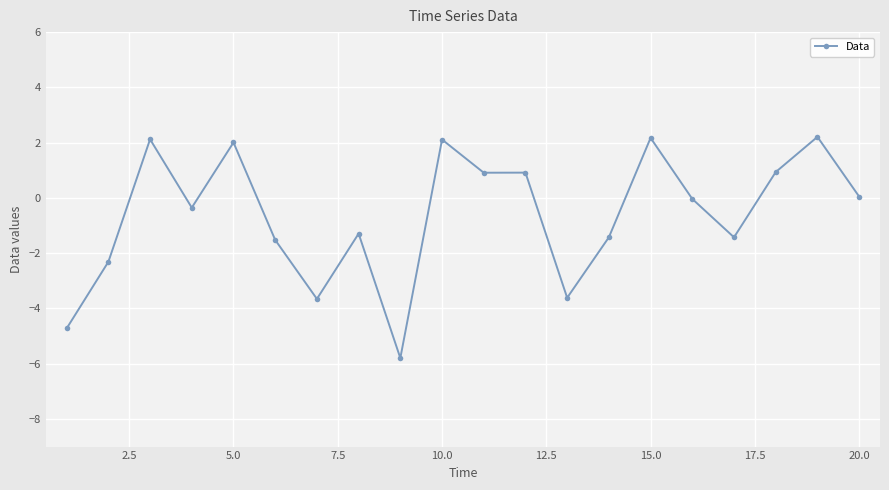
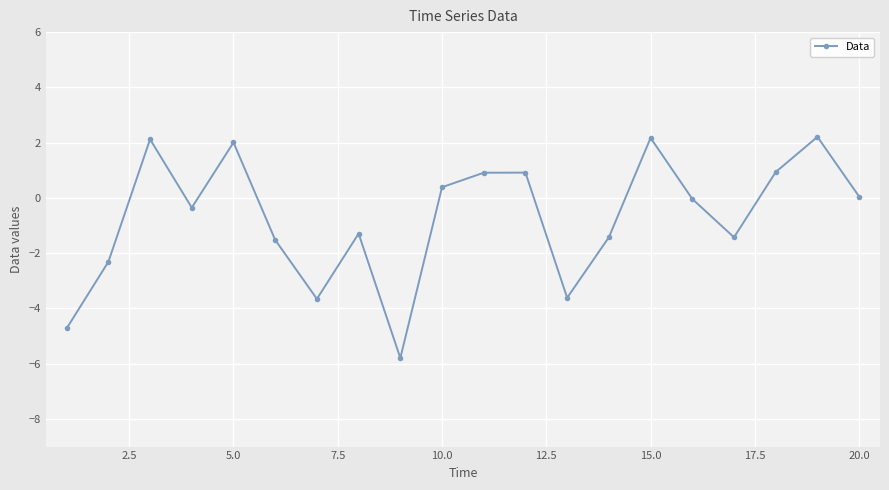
  {
    "5.0": 2.0,
-   "10.0": 2.1,
+   "10.0": 0.4,
    "15.0": 2.2,
    "20.0": 0.0
  }
